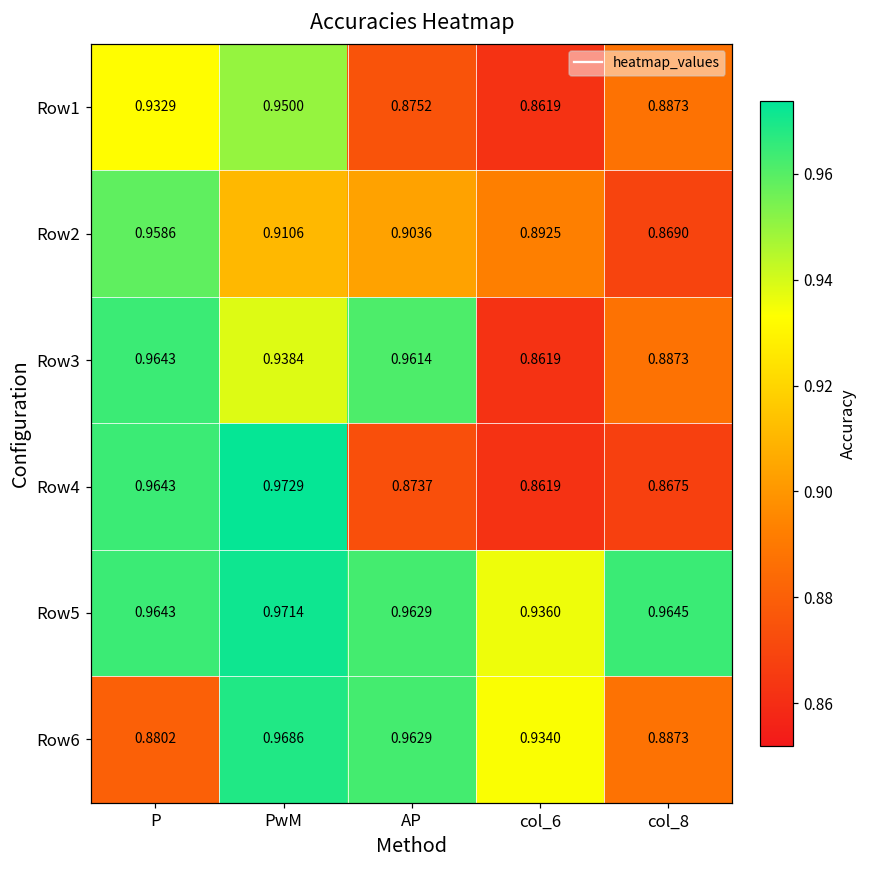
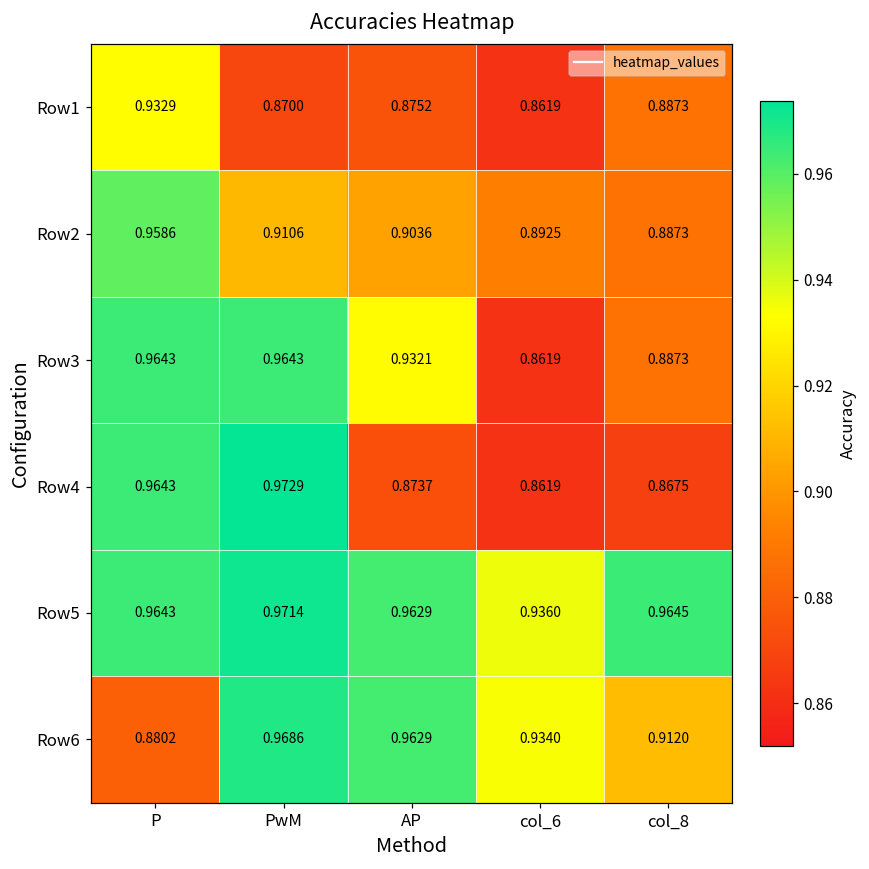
  {
    "Row1": {
      "P": 0.9329,
-     "PwM": 0.9500,
+     "PwM": 0.8700,
      "AP": 0.8752,
      "col_6": 0.8619,
      "col_8": 0.8873
    },
    "Row2": {
      "P": 0.9586,
      "PwM": 0.9106,
      "AP": 0.9036,
      "col_6": 0.8925,
-     "col_8": 0.8690
+     "col_8": 0.8873
    },
    "Row3": {
      "P": 0.9643,
-     "PwM": 0.9384,
-     "AP": 0.9614,
+     "PwM": 0.9643,
+     "AP": 0.9321,
      "col_6": 0.8619,
      "col_8": 0.8873
    },
    "Row4": {
      "P": 0.9643,
      "PwM": 0.9729,
      "AP": 0.8737,
      "col_6": 0.8619,
      "col_8": 0.8675
    },
    "Row5": {
      "P": 0.9643,
      "PwM": 0.9714,
      "AP": 0.9629,
      "col_6": 0.9360,
      "col_8": 0.9645
    },
    "Row6": {
      "P": 0.8802,
      "PwM": 0.9686,
      "AP": 0.9629,
      "col_6": 0.9340,
-     "col_8": 0.8873
+     "col_8": 0.9120
    }
  }
